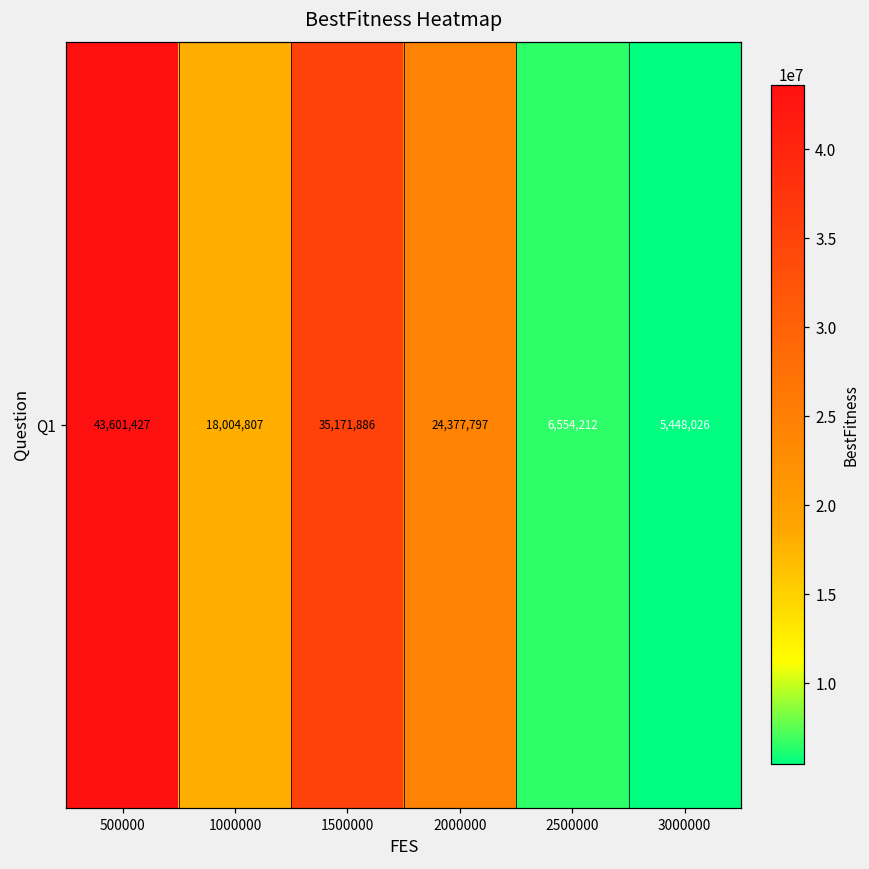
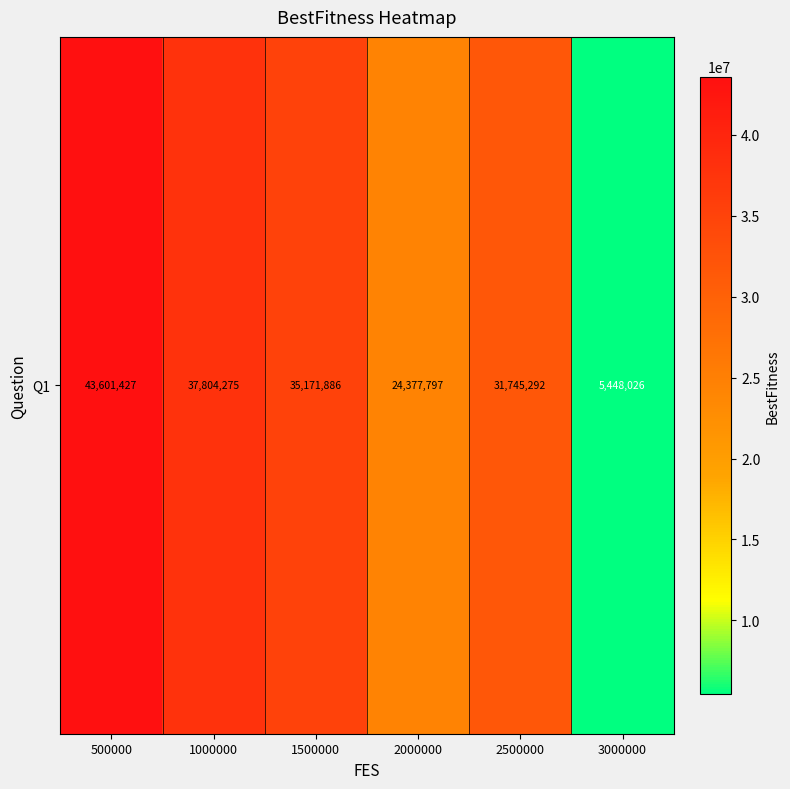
  {
    "Q1": {
      "500000": "43,601,427",
-     "1000000": "18,004,807",
+     "1000000": "37,804,275",
      "1500000": "35,171,886",
      "2000000": "24,377,797",
-     "2500000": "6,554,212",
+     "2500000": "31,745,292",
      "3000000": "5,448,026"
    }
  }
